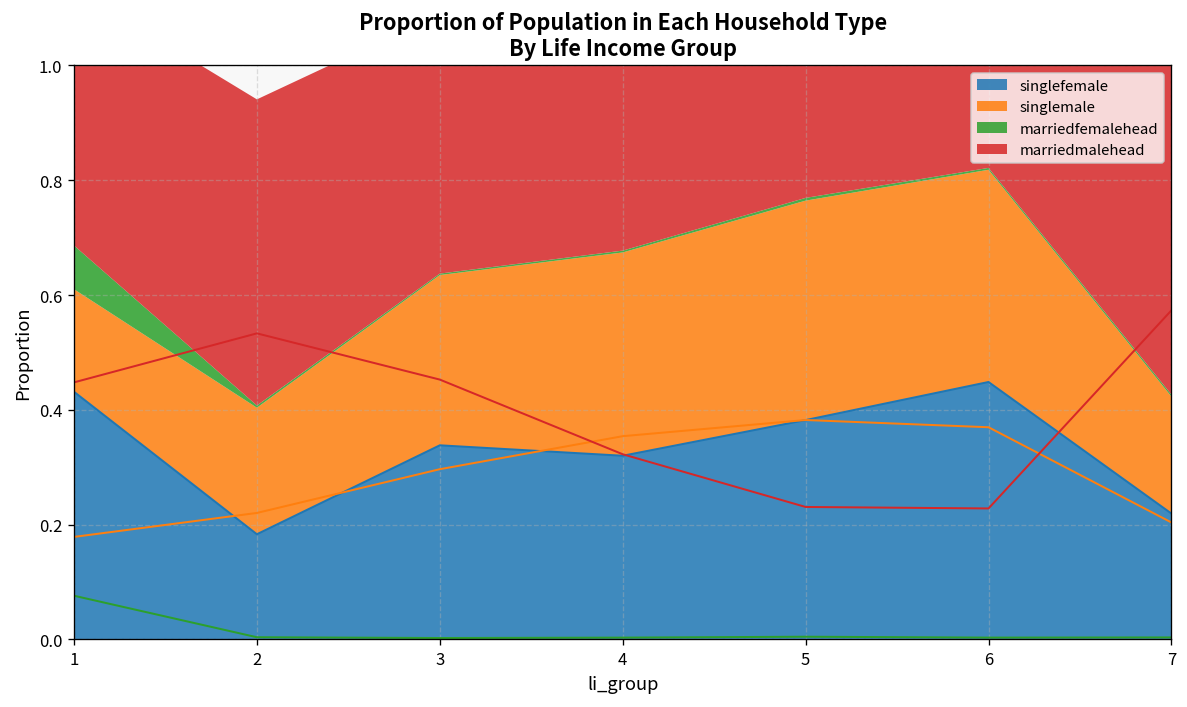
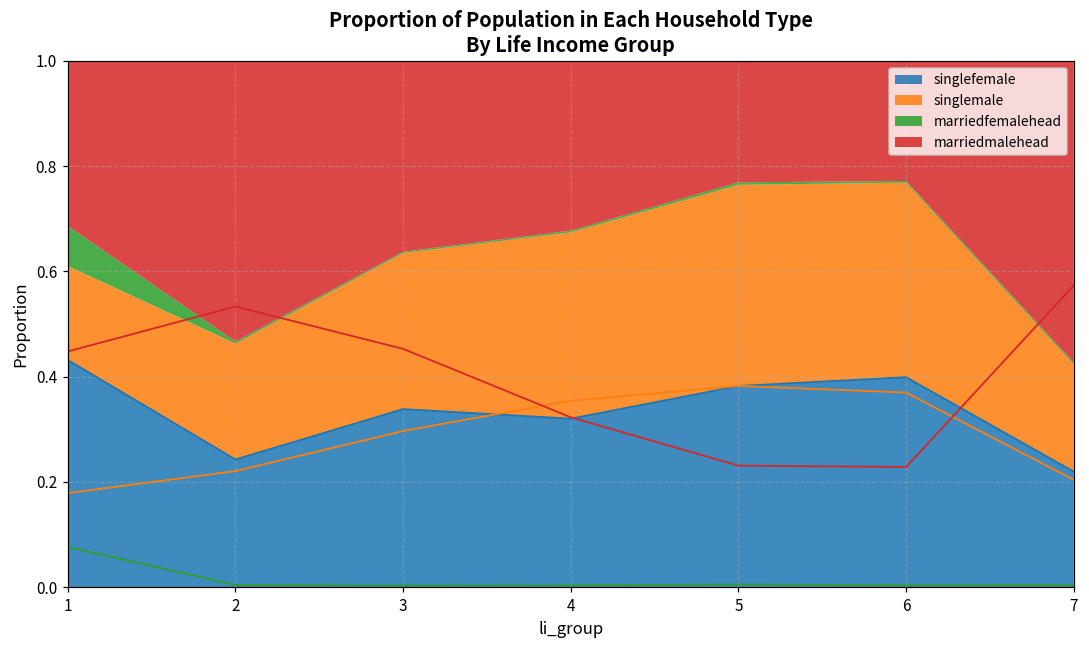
  {
    "singlefemale": {
      "1": 0.43,
-     "2": 0.18,
+     "2": 0.24,
      "3": 0.34,
-     "6": 0.45,
+     "6": 0.40,
      "7": 0.22
    }
  }
